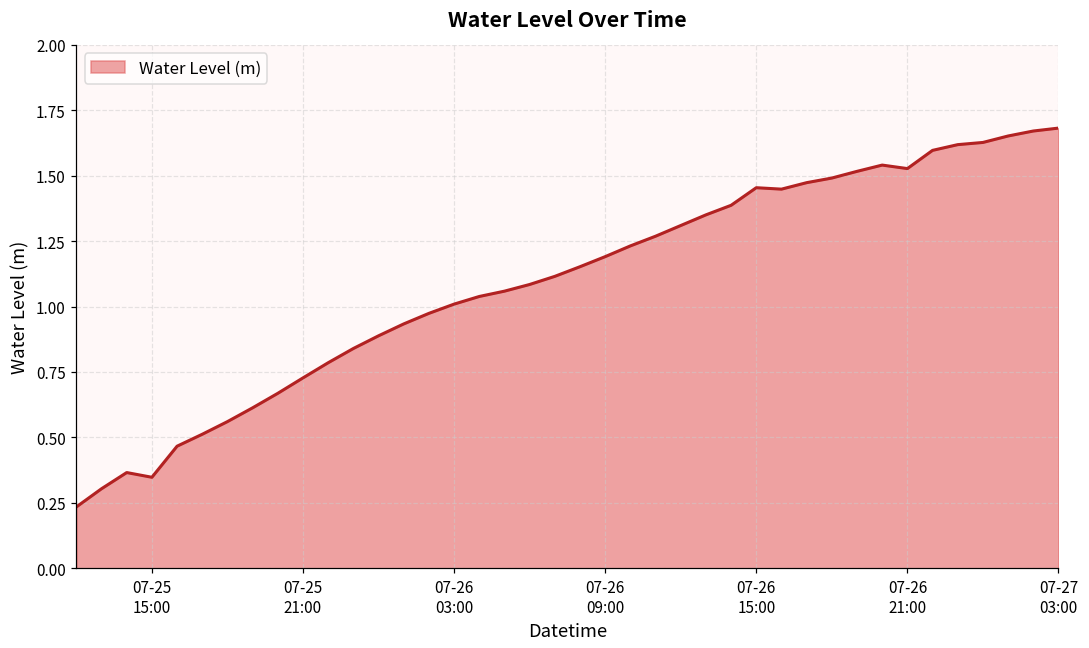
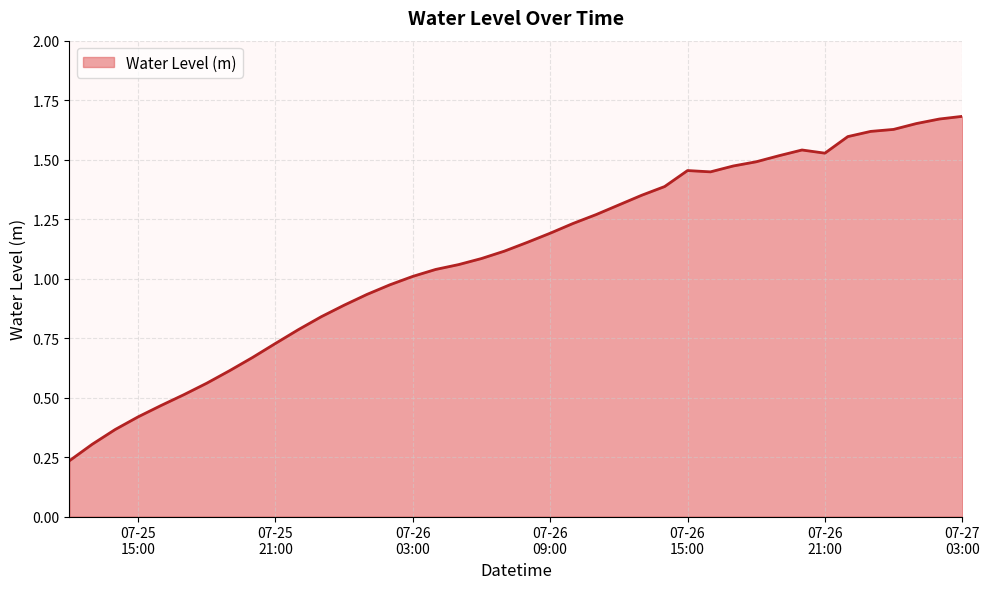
  {
-   "07-25 15:00": 0.35,
+   "07-25 15:00": 0.42,
    "07-25 21:00": 0.73,
    "07-26 03:00": 1.01,
    "07-26 09:00": 1.19,
    "07-26 15:00": 1.45,
    "07-26 21:00": 1.53,
    "07-27 03:00": 1.68
  }
